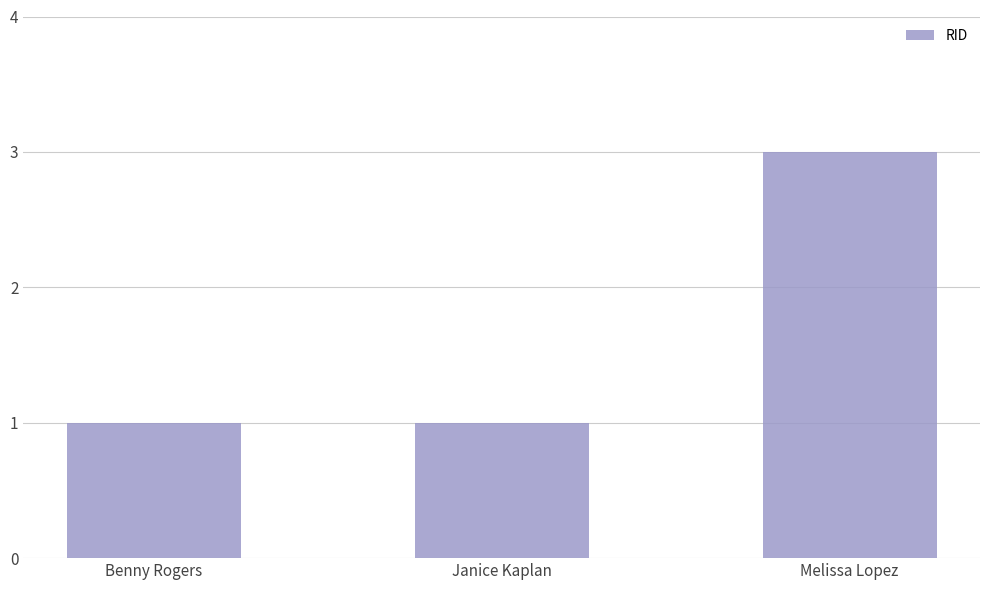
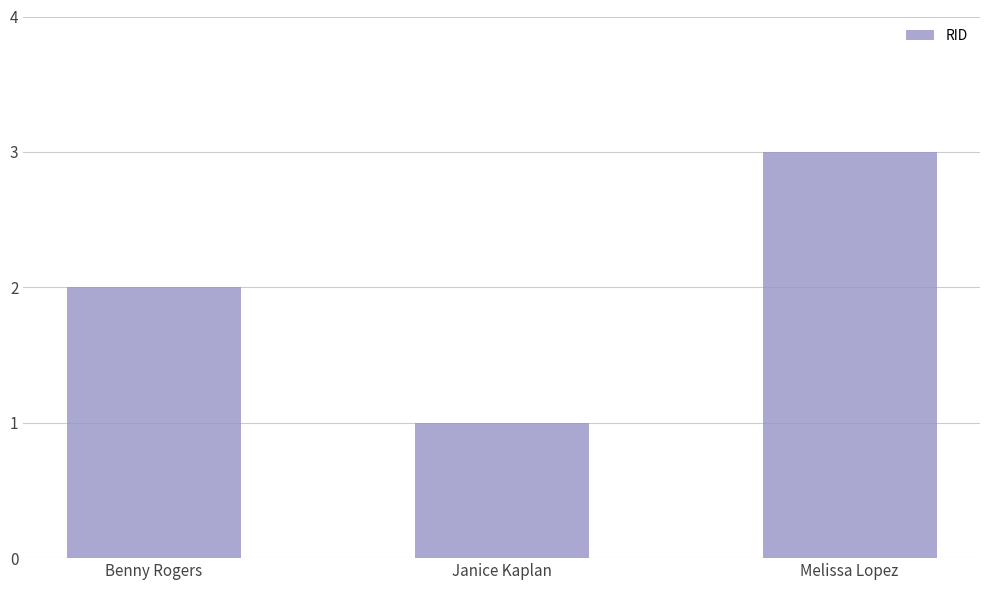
  {
-   "Benny Rogers": 1,
+   "Benny Rogers": 2,
    "Janice Kaplan": 1,
    "Melissa Lopez": 3
  }
